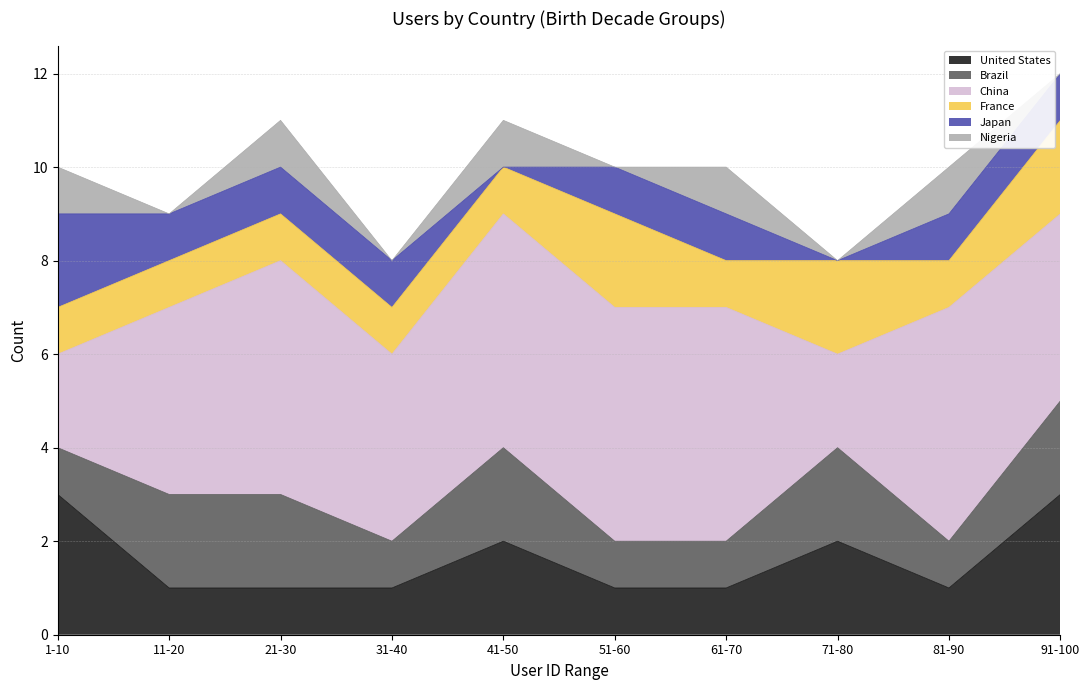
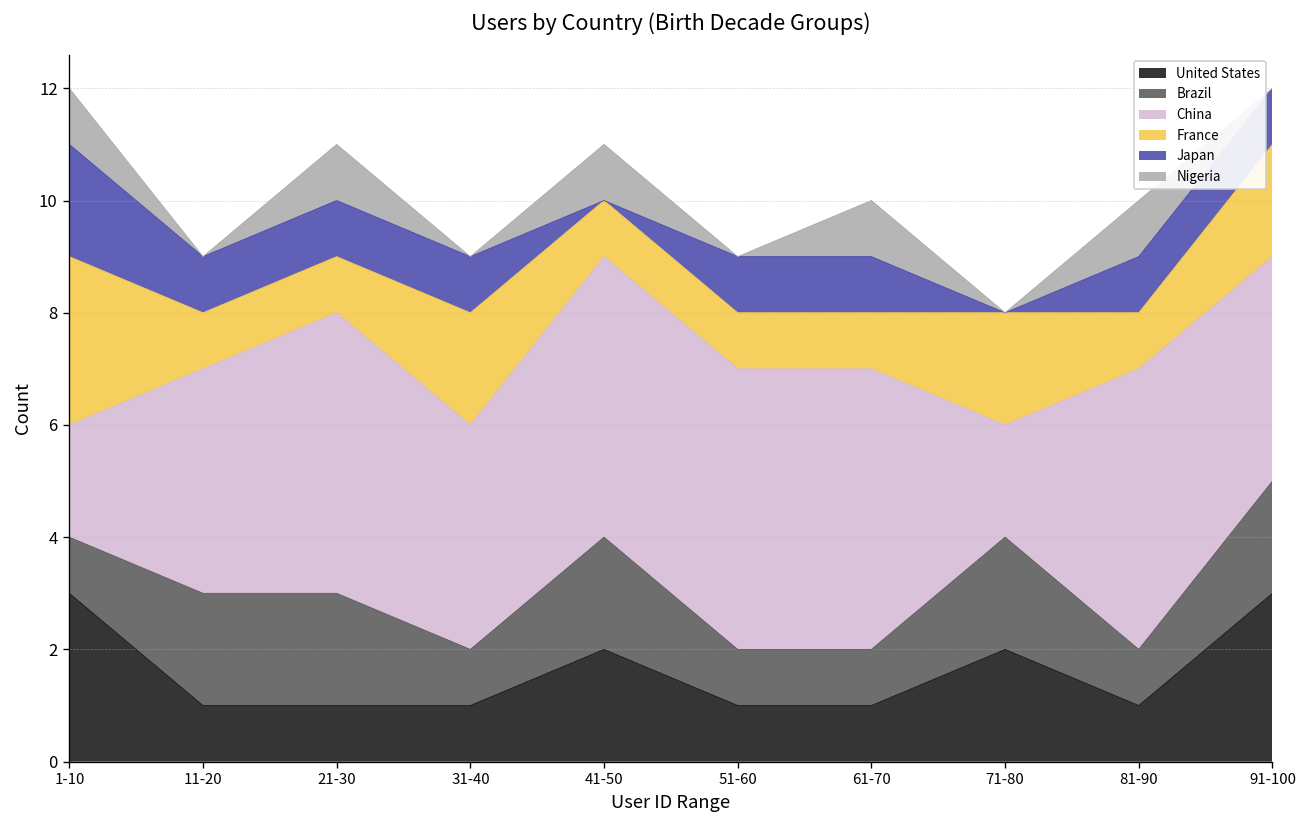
  {
    "United States": {
      "1-10": 3,
      "11-20": 1,
      "21-30": 1,
      "31-40": 1,
      "41-50": 2,
      "51-60": 1,
      "61-70": 1,
      "71-80": 2,
      "81-90": 1,
      "91-100": 3
    },
    "Brazil": {
      "1-10": 4,
      "11-20": 3,
      "21-30": 3,
      "31-40": 2,
      "41-50": 4,
      "51-60": 2,
      "61-70": 2,
      "71-80": 4,
      "81-90": 2,
      "91-100": 5
    },
    "China": {
      "1-10": 2,
      "11-20": 4,
      "21-30": 5,
      "31-40": 4,
      "41-50": 5,
      "51-60": 5,
      "61-70": 5,
      "71-80": 2,
      "81-90": 5,
      "91-100": 4
    },
    "France": {
-     "1-10": 1,
+     "1-10": 3,
      "11-20": 1,
      "21-30": 1,
-     "31-40": 1,
-     "51-60": 2,
+     "31-40": 2,
+     "51-60": 1,
      "61-70": 1,
      "81-90": 1,
      "91-100": 2
    },
    "Japan": {
      "1-10": 2,
      "21-30": 1,
      "61-70": 1,
      "81-90": 1
    },
    "Nigeria": {
      "1-10": 1,
      "21-30": 1,
      "41-50": 1,
      "61-70": 1,
      "81-90": 1
    }
  }
